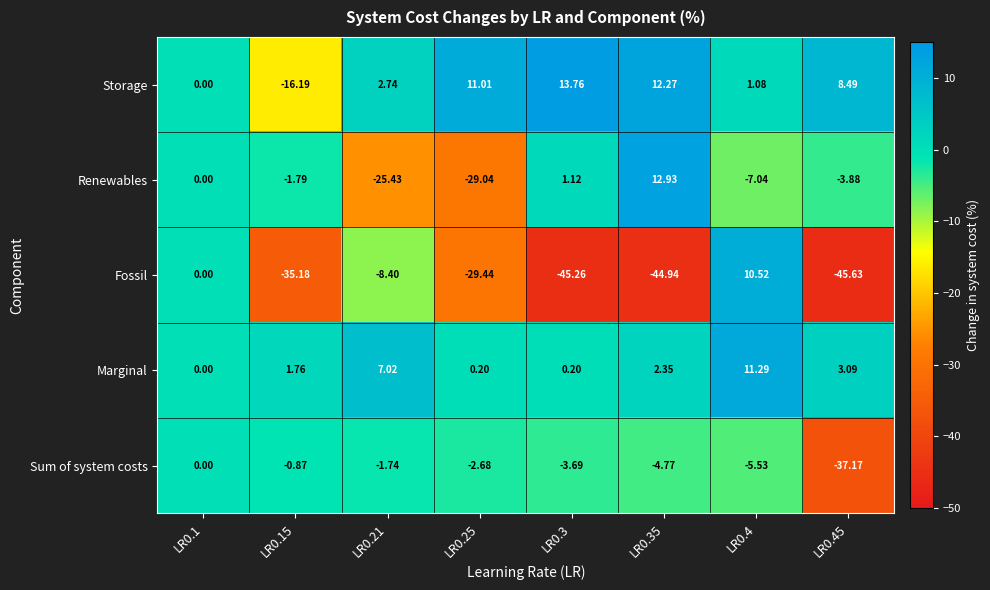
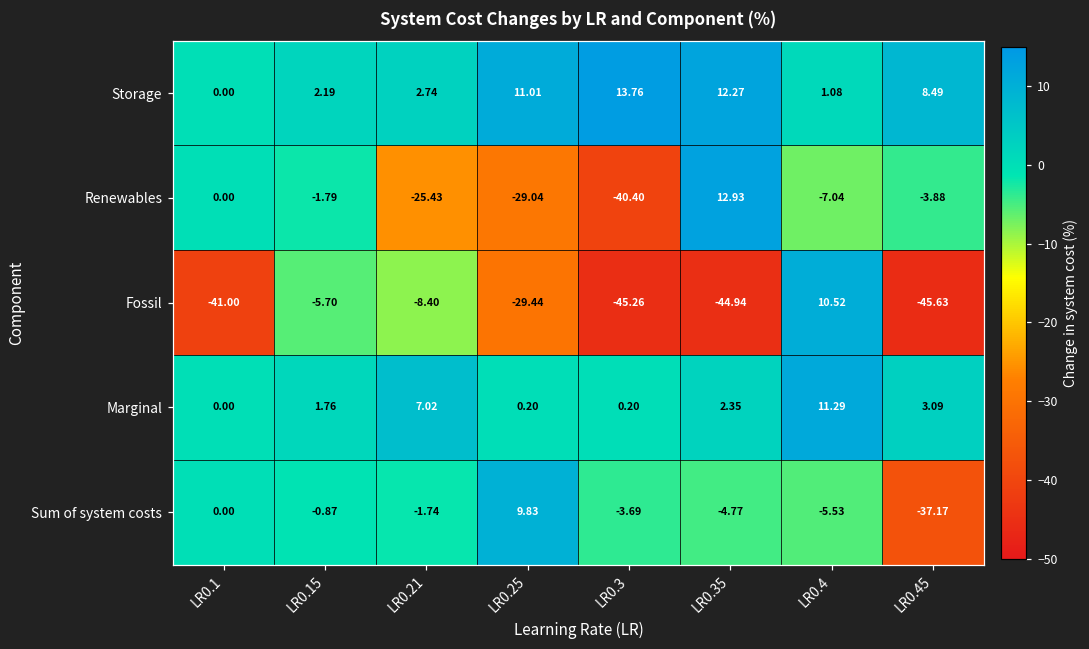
  {
    "Storage": {
      "LR0.1": 0.00,
-     "LR0.15": -16.19,
+     "LR0.15": 2.19,
      "LR0.21": 2.74,
      "LR0.25": 11.01,
      "LR0.3": 13.76,
      "LR0.35": 12.27,
      "LR0.4": 1.08,
      "LR0.45": 8.49
    },
    "Renewables": {
      "LR0.1": 0.00,
      "LR0.15": -1.79,
      "LR0.21": -25.43,
      "LR0.25": -29.04,
-     "LR0.3": 1.12,
+     "LR0.3": -40.40,
      "LR0.35": 12.93,
      "LR0.4": -7.04,
      "LR0.45": -3.88
    },
    "Fossil": {
-     "LR0.1": 0.00,
-     "LR0.15": -35.18,
+     "LR0.1": -41.00,
+     "LR0.15": -5.70,
      "LR0.21": -8.40,
      "LR0.25": -29.44,
      "LR0.3": -45.26,
      "LR0.35": -44.94,
      "LR0.4": 10.52,
      "LR0.45": -45.63
    },
    "Marginal": {
      "LR0.1": 0.00,
      "LR0.15": 1.76,
      "LR0.21": 7.02,
      "LR0.25": 0.20,
      "LR0.3": 0.20,
      "LR0.35": 2.35,
      "LR0.4": 11.29,
      "LR0.45": 3.09
    },
    "Sum of system costs": {
      "LR0.1": 0.00,
      "LR0.15": -0.87,
      "LR0.21": -1.74,
-     "LR0.25": -2.68,
+     "LR0.25": 9.83,
      "LR0.3": -3.69,
      "LR0.35": -4.77,
      "LR0.4": -5.53,
      "LR0.45": -37.17
    }
  }
